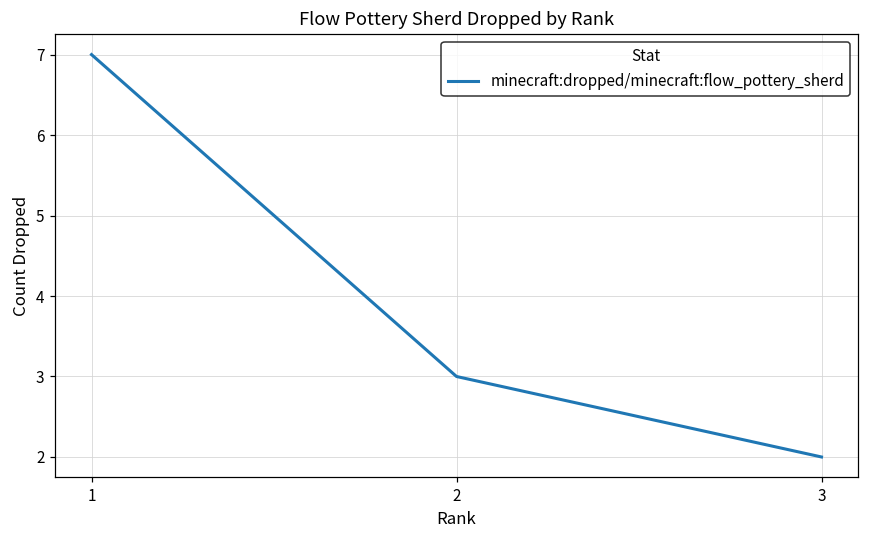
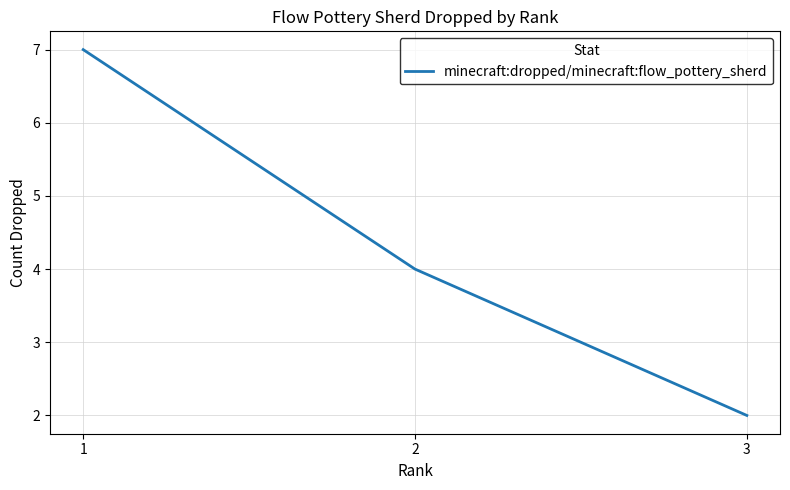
  {
    "1": 7,
-   "2": 3,
+   "2": 4,
    "3": 2
  }
